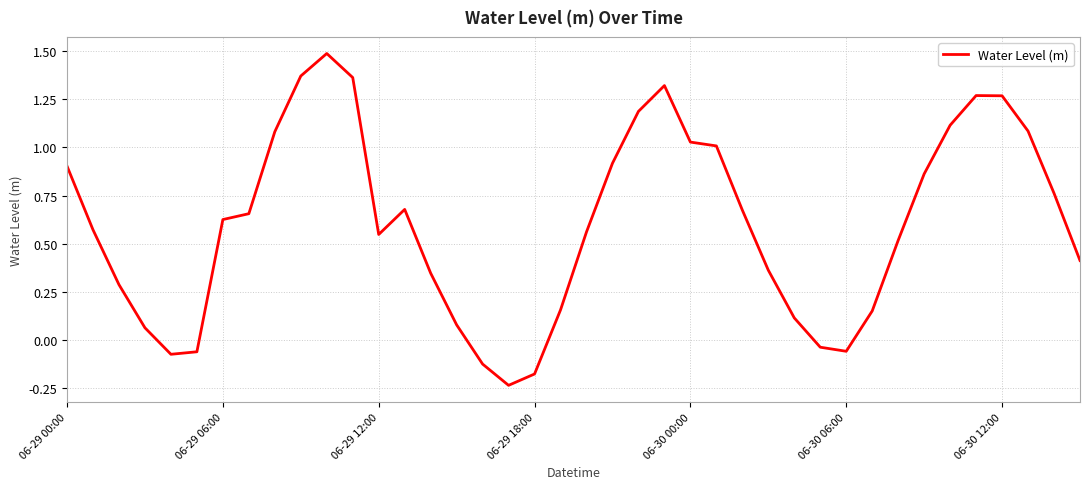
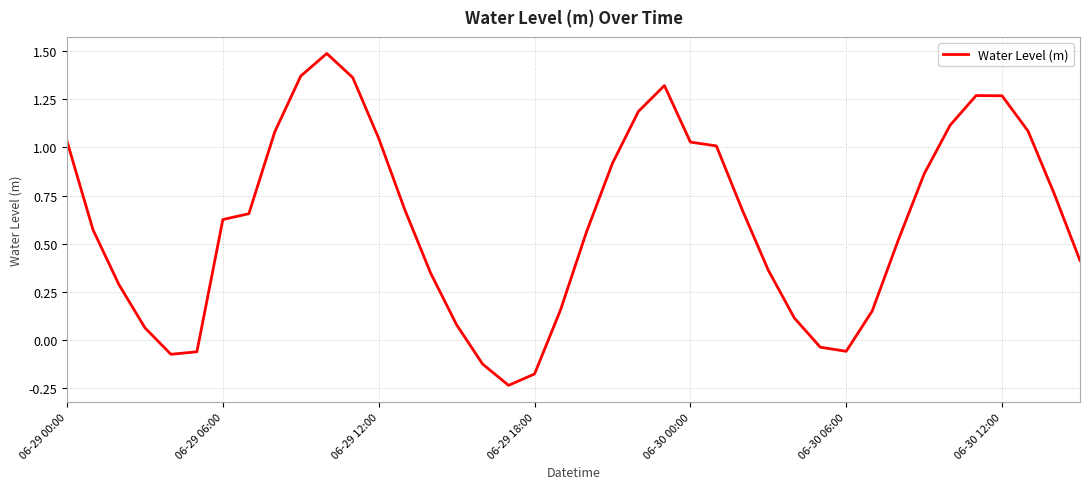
  {
-   "06-29 00:00": 0.90,
+   "06-29 00:00": 1.03,
    "06-29 06:00": 0.63,
-   "06-29 12:00": 0.55,
+   "06-29 12:00": 1.05,
    "06-29 18:00": -0.18,
    "06-30 00:00": 1.03,
    "06-30 06:00": -0.06,
    "06-30 12:00": 1.27
  }
